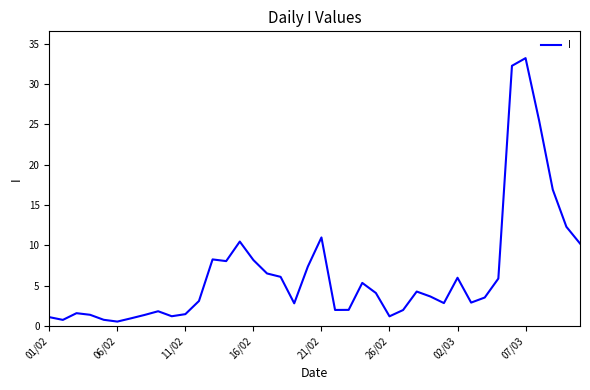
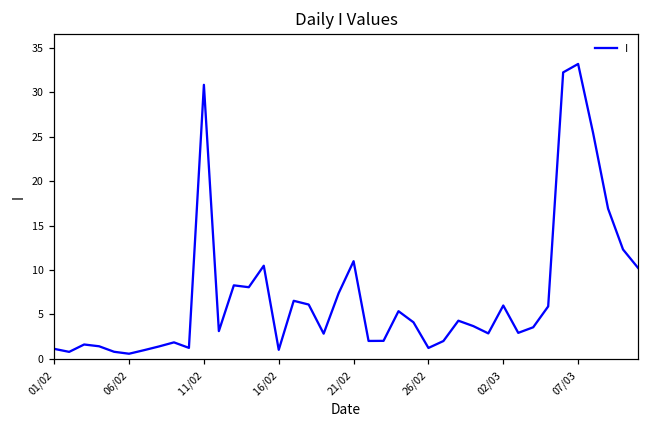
  {
    "01/02": 1,
    "06/02": 1,
-   "11/02": 1,
-   "16/02": 8,
+   "11/02": 31,
+   "16/02": 1,
    "21/02": 11,
    "26/02": 1,
    "02/03": 6,
    "07/03": 33
  }
